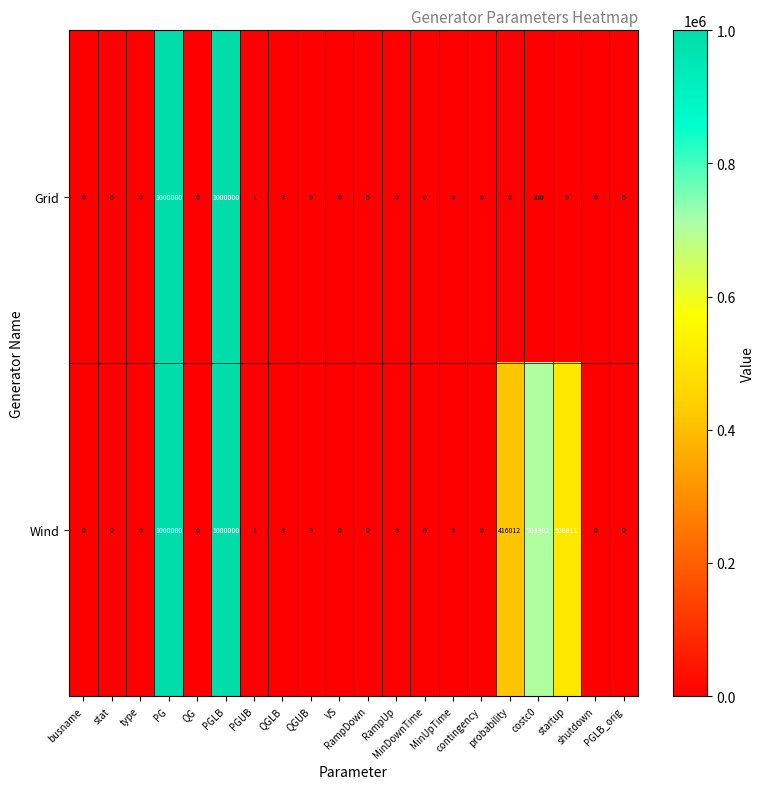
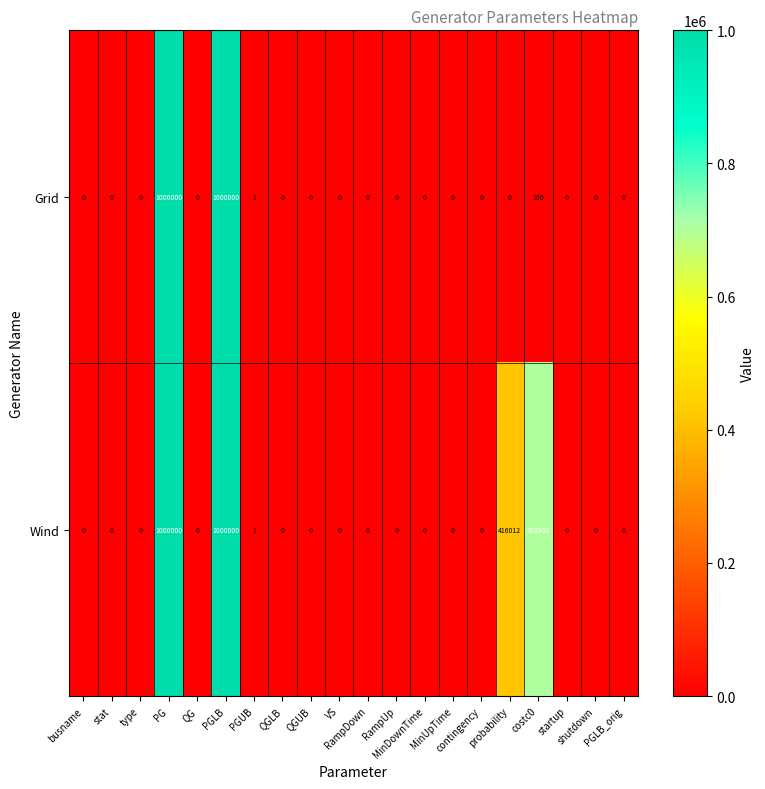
  {
    "Grid": {
      "busname": 0,
      "stat": 0,
      "type": 0,
      "PG": 1000000,
      "QG": 0,
      "PGLB": 1000000,
      "PGUB": 1,
      "QGLB": 0,
      "QGUB": 0,
      "VS": 0,
      "RampDown": 0,
      "RampUp": 0,
      "MinDownTime": 0,
      "MinUpTime": 0,
      "contingency": 0,
      "probability": 0,
      "costc0": 100,
      "startup": 0,
      "shutdown": 0,
      "PGLB_orig": 0
    },
    "Wind": {
      "busname": 0,
      "stat": 0,
      "type": 0,
      "PG": 1000000,
      "QG": 0,
      "PGLB": 1000000,
      "PGUB": 1,
      "QGLB": 0,
      "QGUB": 0,
      "VS": 0,
      "RampDown": 0,
      "RampUp": 0,
      "MinDownTime": 0,
      "MinUpTime": 0,
      "contingency": 0,
      "probability": 416012,
      "costc0": 703902,
-     "startup": 508811,
+     "startup": 0,
      "shutdown": 0,
      "PGLB_orig": 0
    }
  }
